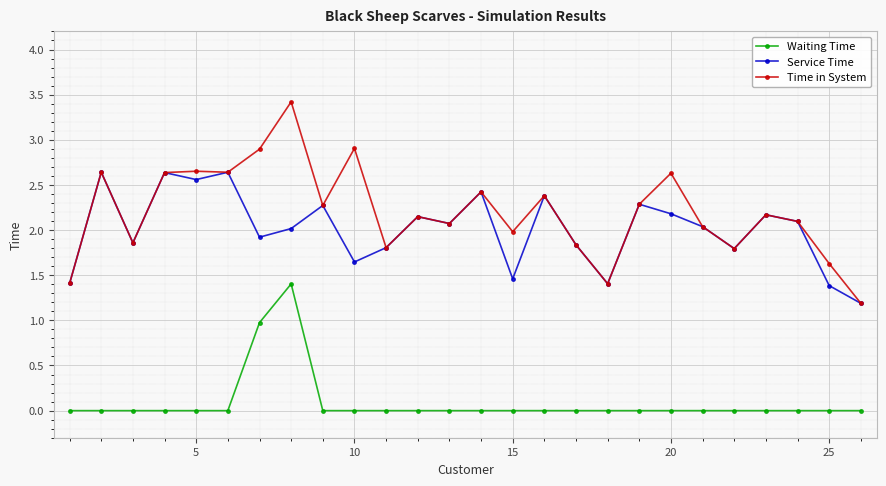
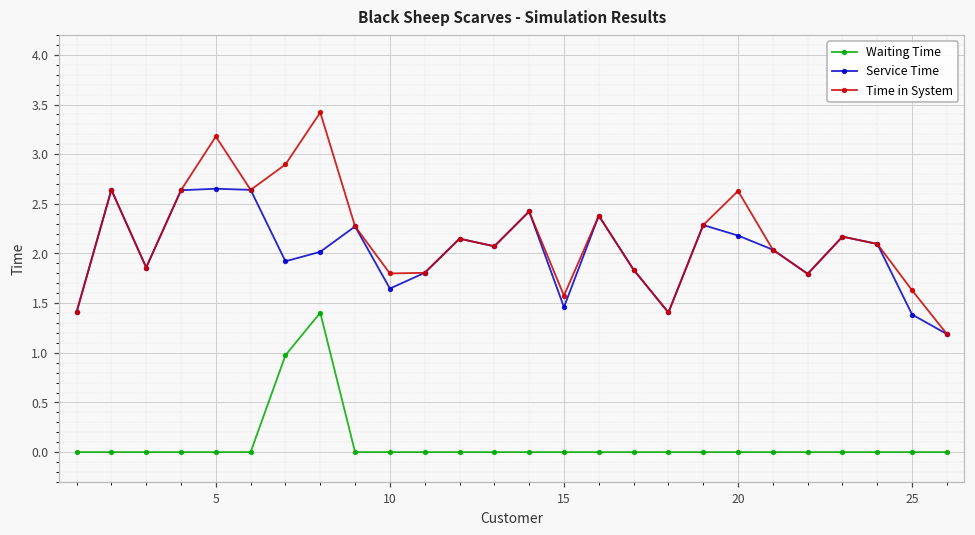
  {
    "Waiting Time": {
      "5": 0.0,
      "10": 0.0,
      "15": 0.0,
      "20": 0.0,
      "25": 0.0
    },
    "Service Time": {
-     "5": 2.6,
+     "5": 2.7,
      "10": 1.6,
      "15": 1.5,
      "20": 2.2,
      "25": 1.4
    },
    "Time in System": {
-     "5": 2.7,
-     "10": 2.9,
-     "15": 2.0,
+     "5": 3.2,
+     "10": 1.8,
+     "15": 1.6,
      "20": 2.6,
      "25": 1.6
    }
  }
